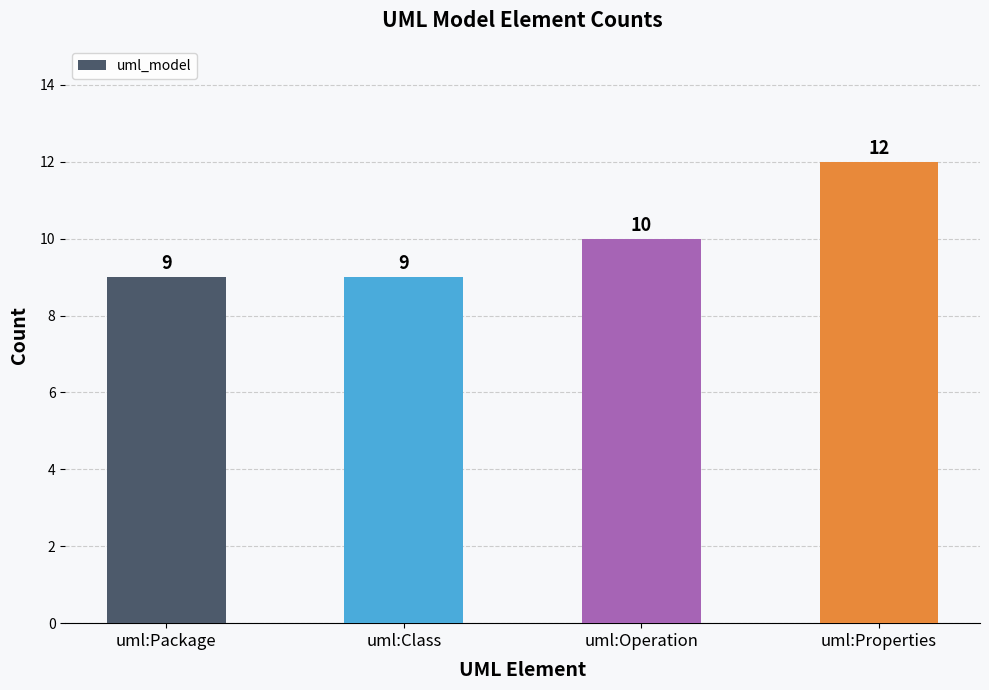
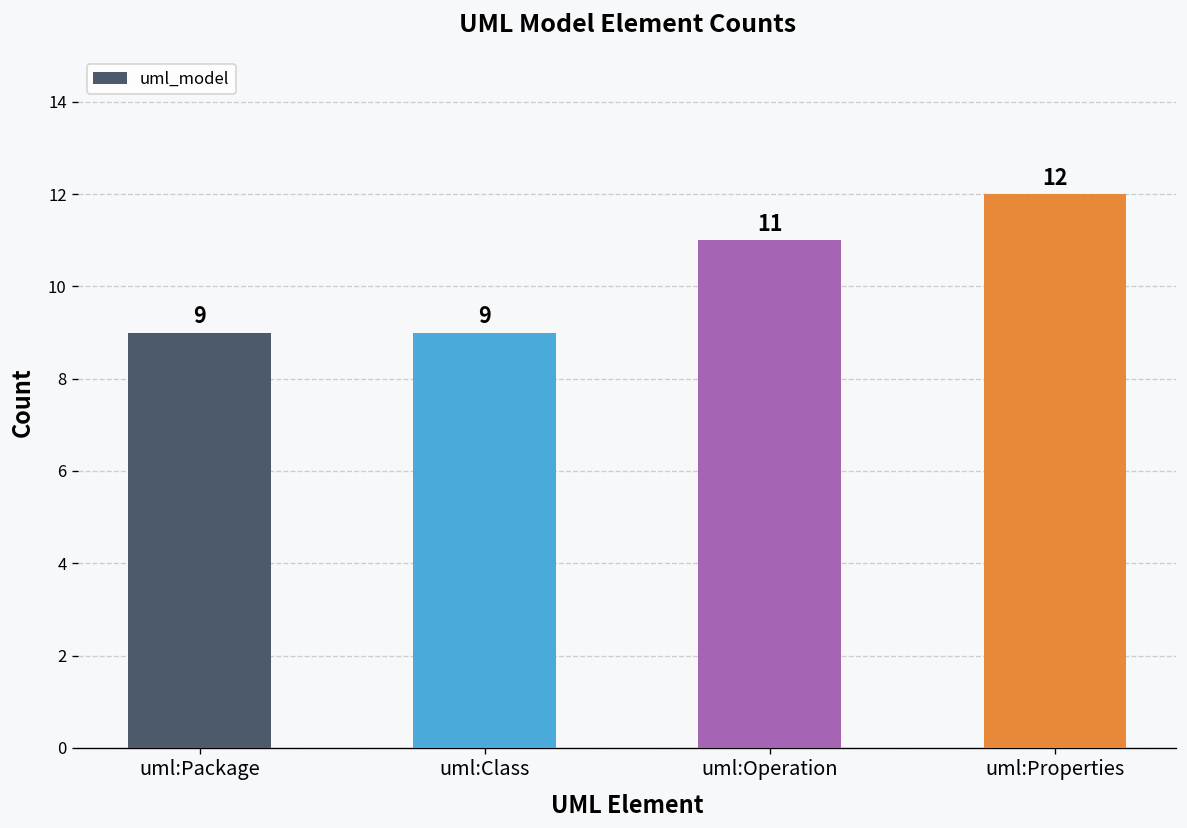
  {
    "uml:Package": 9,
    "uml:Class": 9,
-   "uml:Operation": 10,
+   "uml:Operation": 11,
    "uml:Properties": 12
  }
